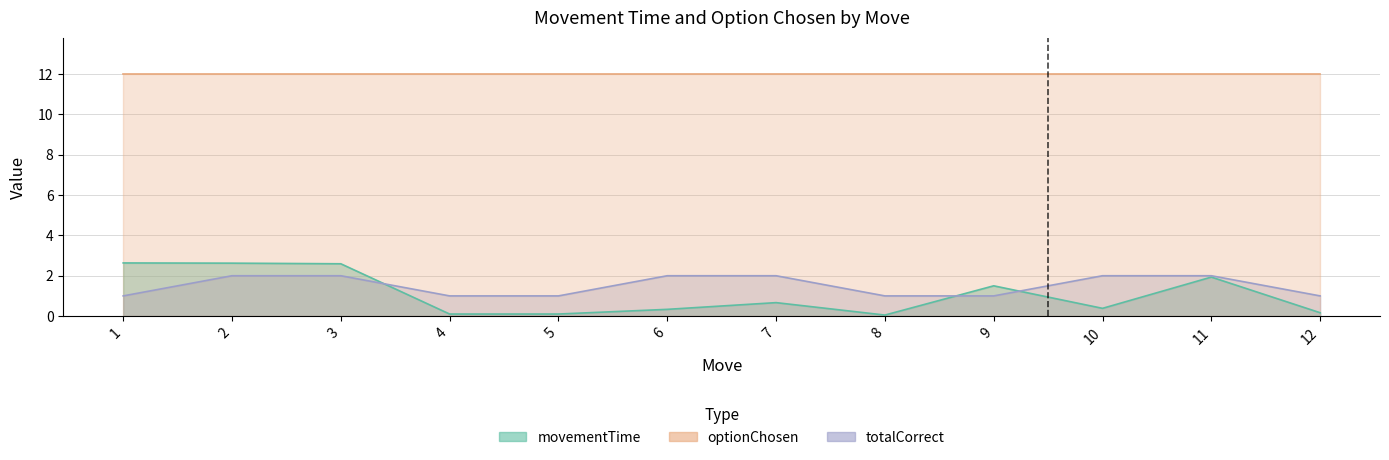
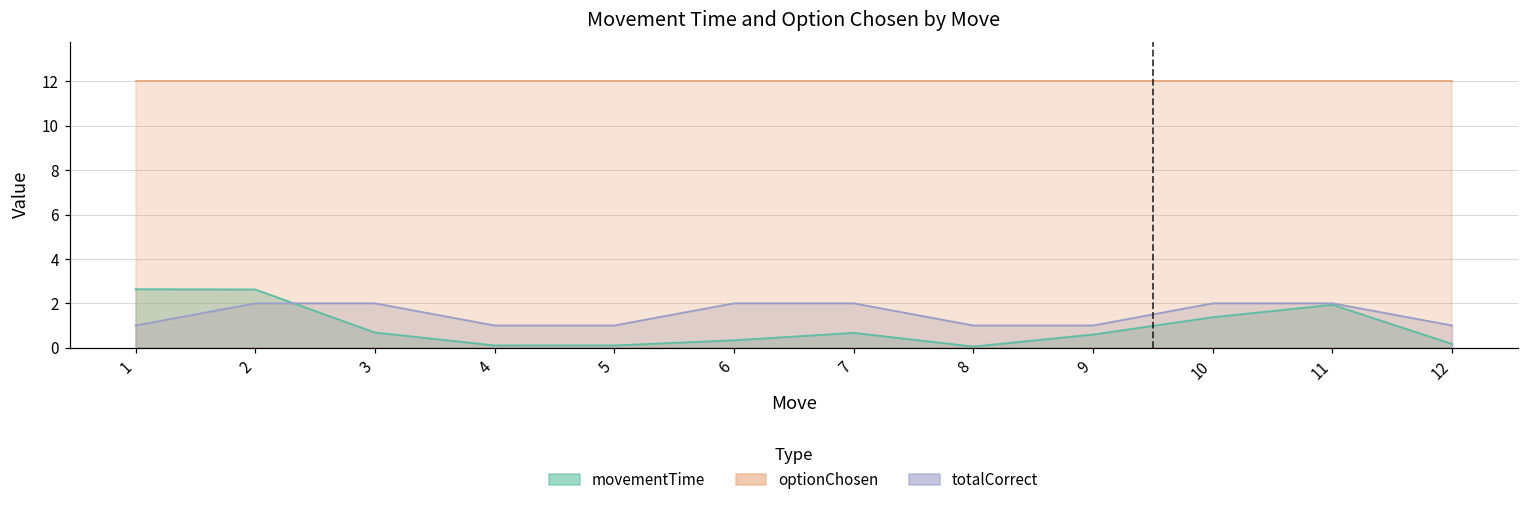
  {
    "movementTime": {
      "1": 2.6,
      "2": 2.6,
-     "3": 2.6,
+     "3": 0.7,
      "4": 0.1,
      "5": 0.1,
      "6": 0.3,
      "7": 0.7,
      "8": 0.1,
-     "9": 1.5,
-     "10": 0.4,
+     "9": 0.6,
+     "10": 1.4,
      "12": 0.2
    }
  }
